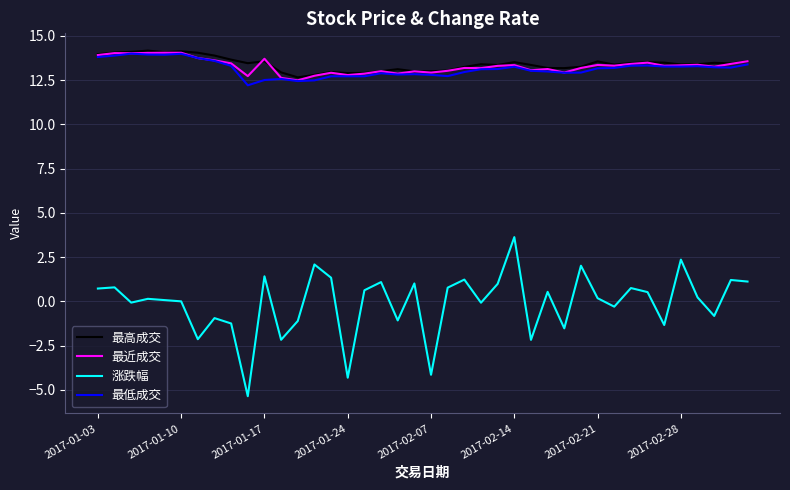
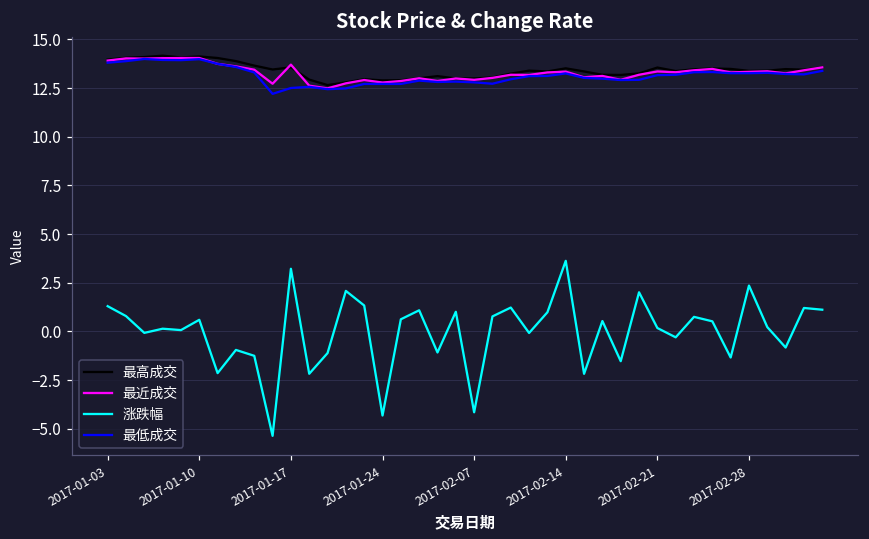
  {
    "最高成交": {
      "2017-02-14": 13.5,
      "2017-02-21": 13.6
    },
    "最近成交": {
      "2017-02-21": 13.4
    },
    "涨跌幅": {
-     "2017-01-03": 0.7,
-     "2017-01-10": 0.0,
-     "2017-01-17": 1.4,
+     "2017-01-03": 1.3,
+     "2017-01-10": 0.6,
+     "2017-01-17": 3.2,
      "2017-01-24": -4.3,
      "2017-02-07": -4.1,
      "2017-02-14": 3.6,
      "2017-02-21": 0.2,
      "2017-02-28": 2.4
    },
    "最低成交": {
      "2017-01-17": 12.5,
      "2017-02-21": 13.2
    }
  }
